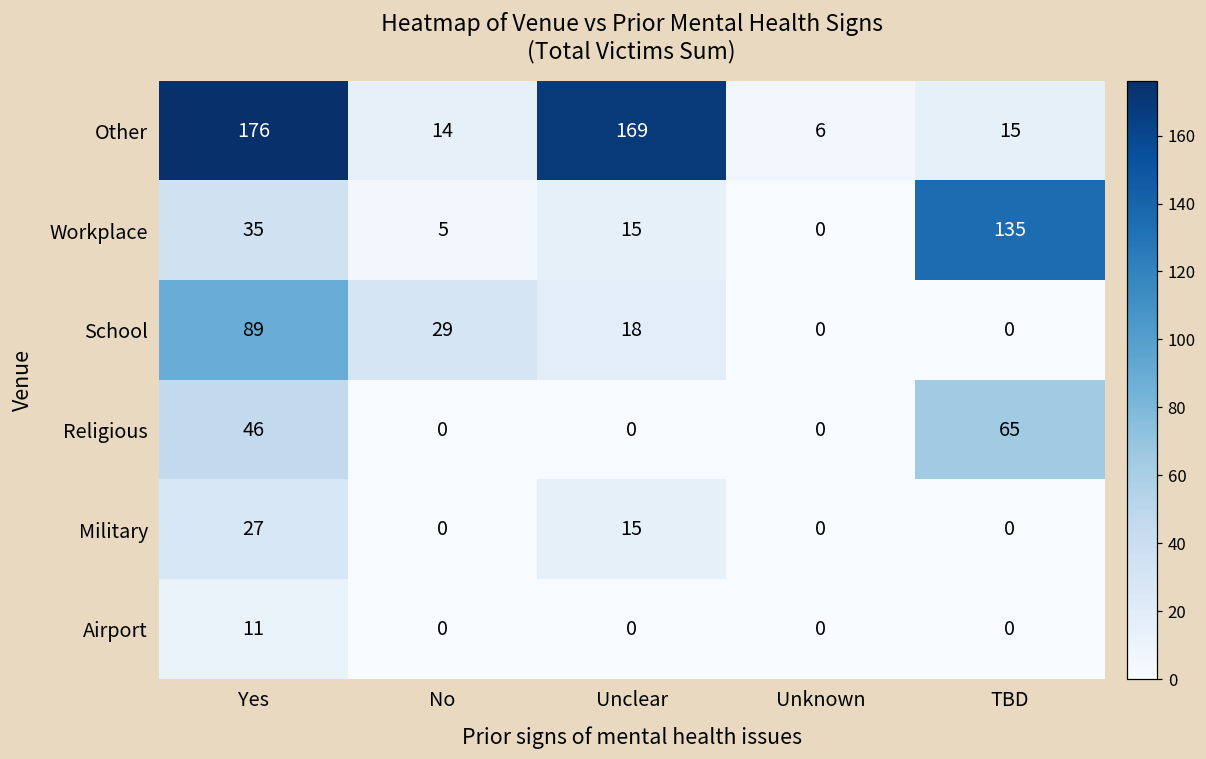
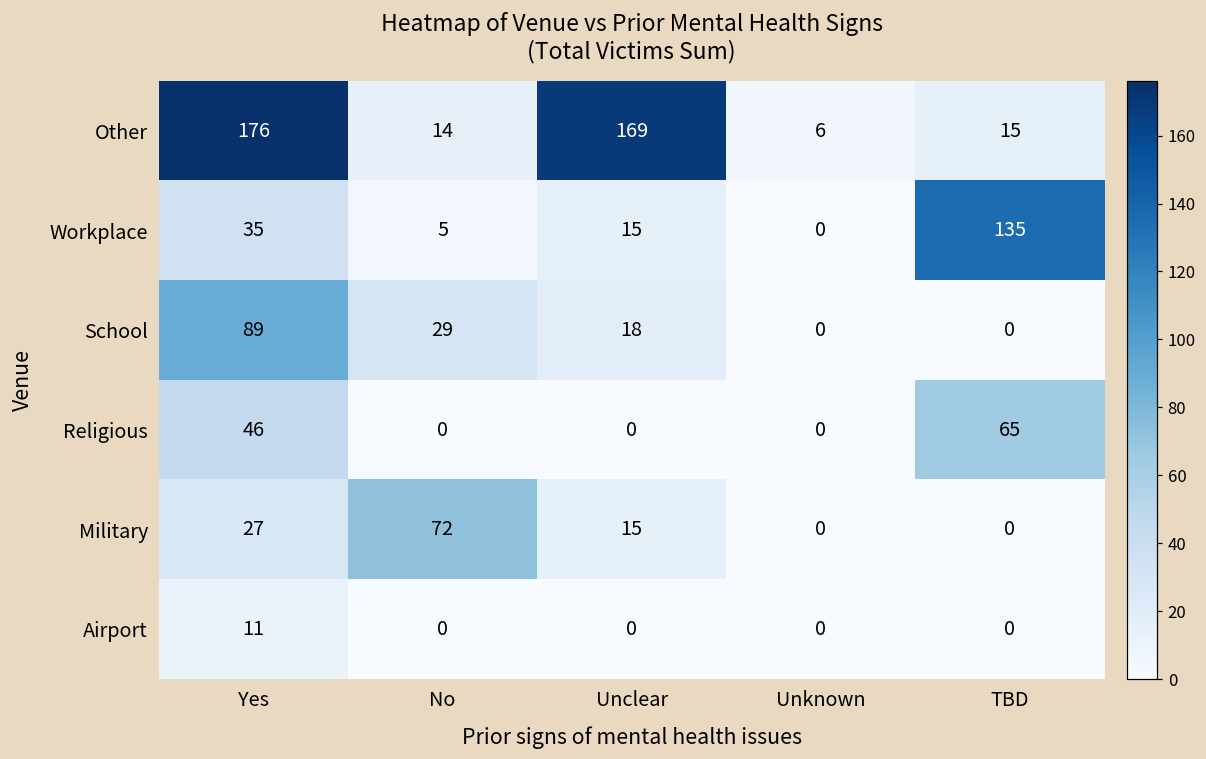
  {
    "Other": {
      "Yes": 176,
      "No": 14,
      "Unclear": 169,
      "Unknown": 6,
      "TBD": 15
    },
    "Workplace": {
      "Yes": 35,
      "No": 5,
      "Unclear": 15,
      "Unknown": 0,
      "TBD": 135
    },
    "School": {
      "Yes": 89,
      "No": 29,
      "Unclear": 18,
      "Unknown": 0,
      "TBD": 0
    },
    "Religious": {
      "Yes": 46,
      "No": 0,
      "Unclear": 0,
      "Unknown": 0,
      "TBD": 65
    },
    "Military": {
      "Yes": 27,
-     "No": 0,
+     "No": 72,
      "Unclear": 15,
      "Unknown": 0,
      "TBD": 0
    },
    "Airport": {
      "Yes": 11,
      "No": 0,
      "Unclear": 0,
      "Unknown": 0,
      "TBD": 0
    }
  }
